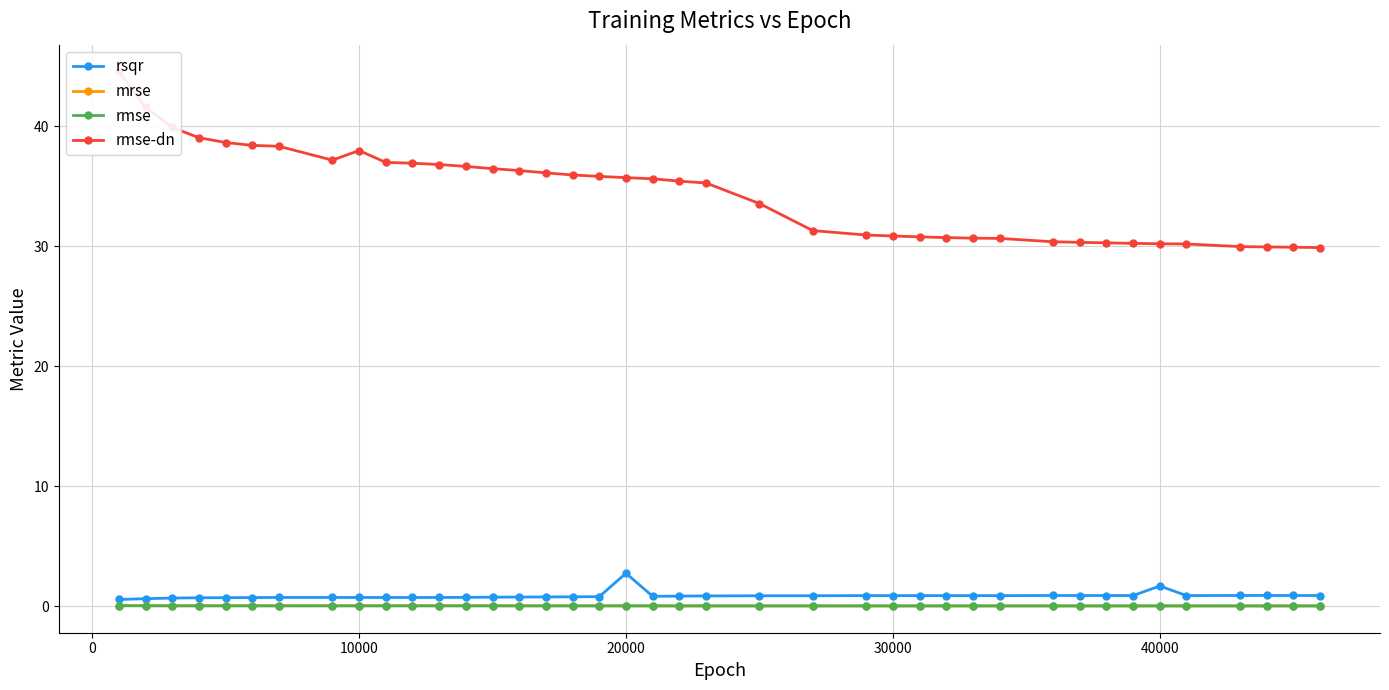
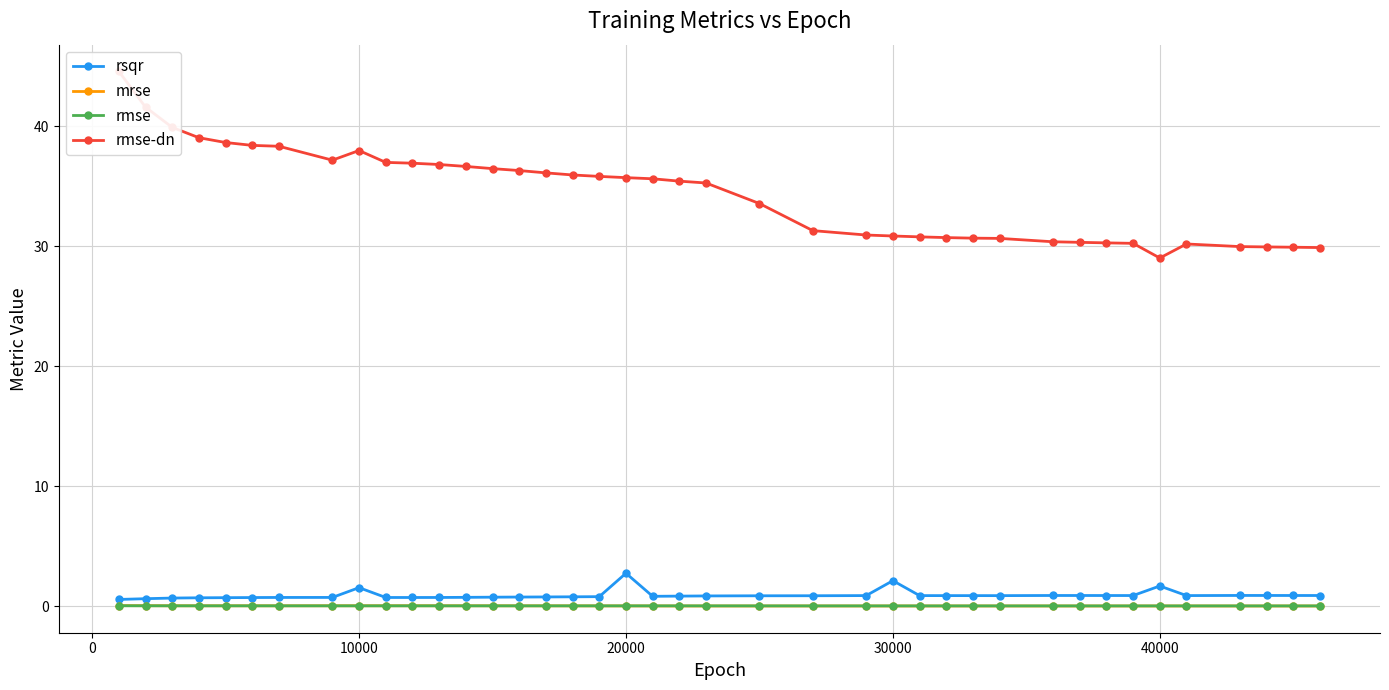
  {
    "rsqr": {
-     "10000": 0.7,
+     "10000": 1.5,
      "20000": 2.7,
-     "30000": 0.9,
+     "30000": 2.1,
      "40000": 1.7
    },
    "rmse": {
      "10000": 0.0,
      "20000": 0.0,
      "30000": 0.0,
      "40000": 0.0
    },
    "rmse-dn": {
      "10000": 38.0,
      "20000": 35.7,
      "30000": 30.9,
-     "40000": 30.2
+     "40000": 29.0
    }
  }
